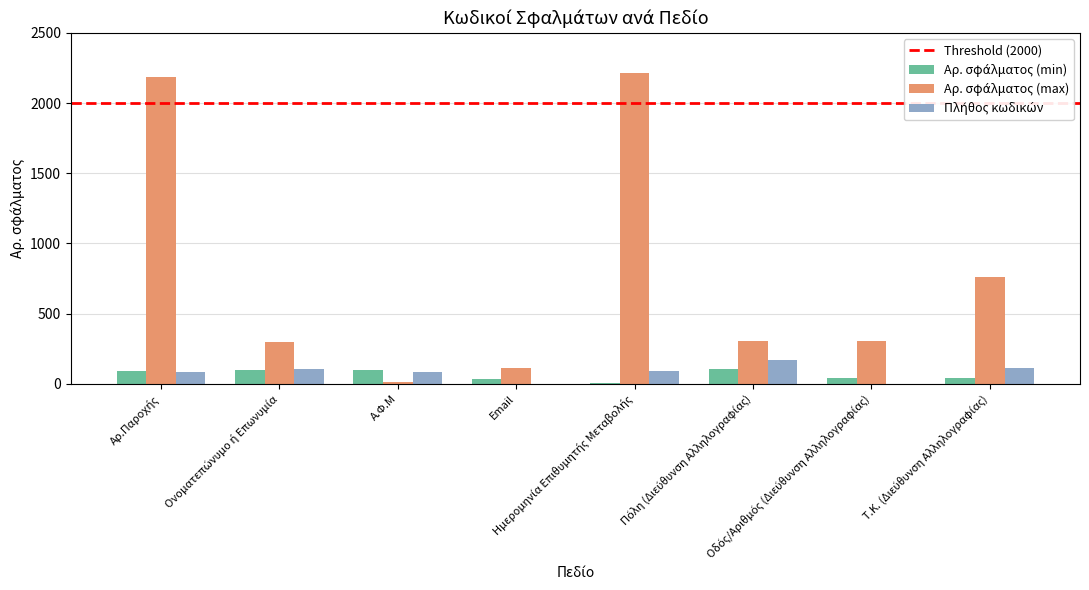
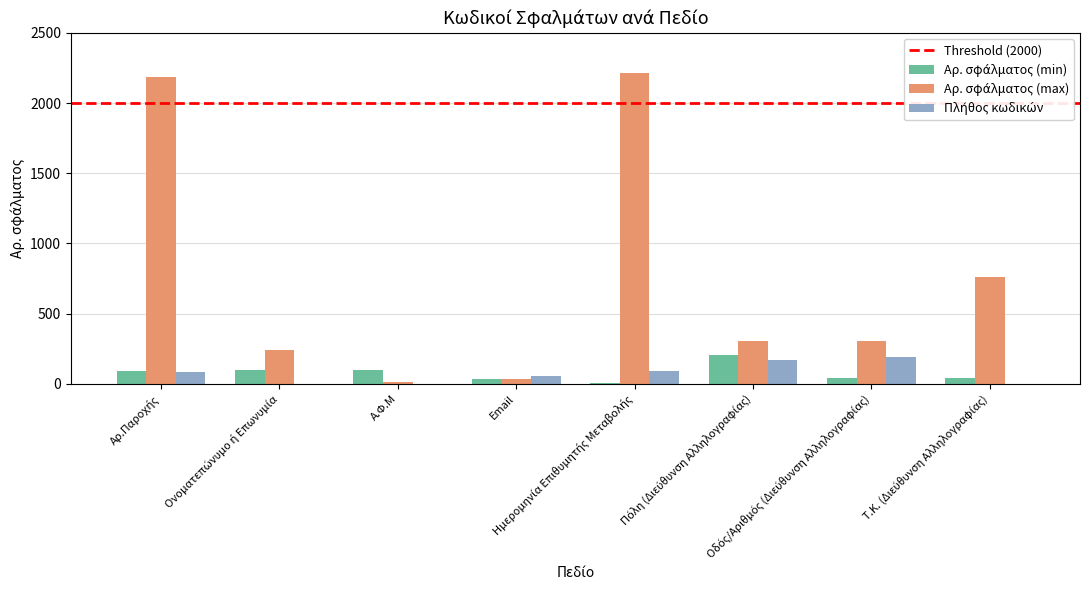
  {
    "Αρ. σφάλματος (min)": {
      "Αρ.Παροχής": 90,
      "Ονοματεπώνυμο ή Επωνυμία": 100,
      "Α.Φ.Μ": 100,
      "Email": 30,
-     "Πόλη (Διεύθυνση Αλληλογραφίας)": 110,
+     "Πόλη (Διεύθυνση Αλληλογραφίας)": 200,
      "Οδός/Αριθμός (Διεύθυνση Αλληλογραφίας)": 40,
      "Τ.Κ. (Διεύθυνση Αλληλογραφίας)": 40
    },
    "Αρ. σφάλματος (max)": {
      "Αρ.Παροχής": 2190,
-     "Ονοματεπώνυμο ή Επωνυμία": 300,
-     "Email": 110,
+     "Ονοματεπώνυμο ή Επωνυμία": 240,
+     "Email": 30,
      "Ημερομηνία Επιθυμητής Μεταβολής": 2210,
      "Πόλη (Διεύθυνση Αλληλογραφίας)": 310,
      "Οδός/Αριθμός (Διεύθυνση Αλληλογραφίας)": 310,
      "Τ.Κ. (Διεύθυνση Αλληλογραφίας)": 760
    },
    "Πλήθος κωδικών": {
      "Αρ.Παροχής": 80,
-     "Ονοματεπώνυμο ή Επωνυμία": 110,
-     "Α.Φ.Μ": 80,
-     "Email": 0,
+     "Ονοματεπώνυμο ή Επωνυμία": 0,
+     "Α.Φ.Μ": 0,
+     "Email": 60,
      "Ημερομηνία Επιθυμητής Μεταβολής": 90,
      "Πόλη (Διεύθυνση Αλληλογραφίας)": 170,
-     "Οδός/Αριθμός (Διεύθυνση Αλληλογραφίας)": 0,
-     "Τ.Κ. (Διεύθυνση Αλληλογραφίας)": 110
+     "Οδός/Αριθμός (Διεύθυνση Αλληλογραφίας)": 190,
+     "Τ.Κ. (Διεύθυνση Αλληλογραφίας)": 0
    }
  }
